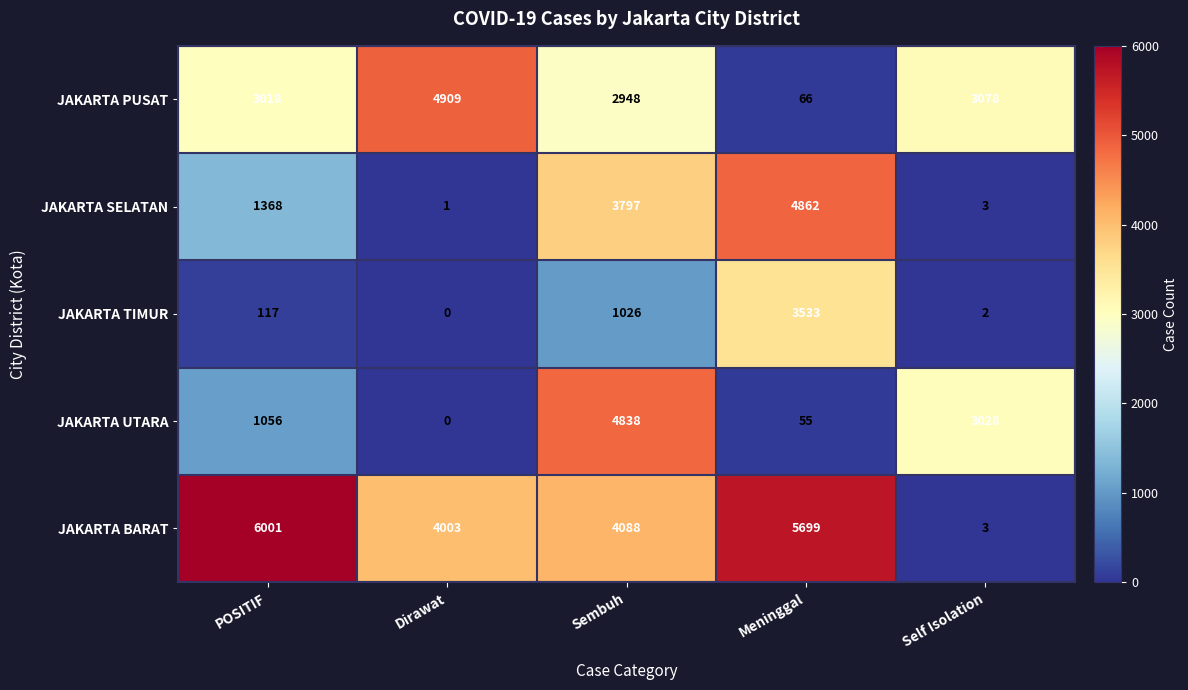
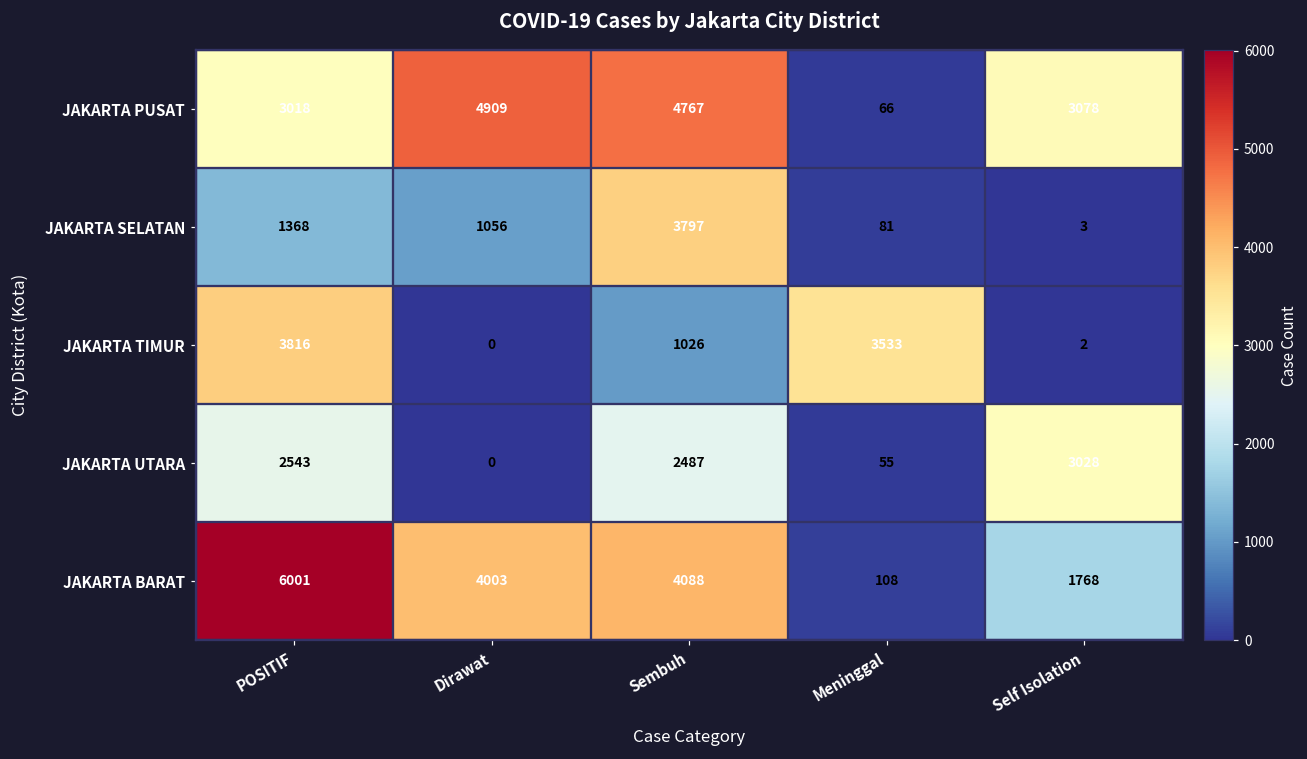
  {
    "JAKARTA PUSAT": {
      "POSITIF": 3018,
      "Dirawat": 4909,
-     "Sembuh": 2948,
+     "Sembuh": 4767,
      "Meninggal": 66,
      "Self Isolation": 3078
    },
    "JAKARTA SELATAN": {
      "POSITIF": 1368,
-     "Dirawat": 1,
+     "Dirawat": 1056,
      "Sembuh": 3797,
-     "Meninggal": 4862,
+     "Meninggal": 81,
      "Self Isolation": 3
    },
    "JAKARTA TIMUR": {
-     "POSITIF": 117,
+     "POSITIF": 3816,
      "Dirawat": 0,
      "Sembuh": 1026,
      "Meninggal": 3533,
      "Self Isolation": 2
    },
    "JAKARTA UTARA": {
-     "POSITIF": 1056,
+     "POSITIF": 2543,
      "Dirawat": 0,
-     "Sembuh": 4838,
+     "Sembuh": 2487,
      "Meninggal": 55,
      "Self Isolation": 3028
    },
    "JAKARTA BARAT": {
      "POSITIF": 6001,
      "Dirawat": 4003,
      "Sembuh": 4088,
-     "Meninggal": 5699,
-     "Self Isolation": 3
+     "Meninggal": 108,
+     "Self Isolation": 1768
    }
  }
